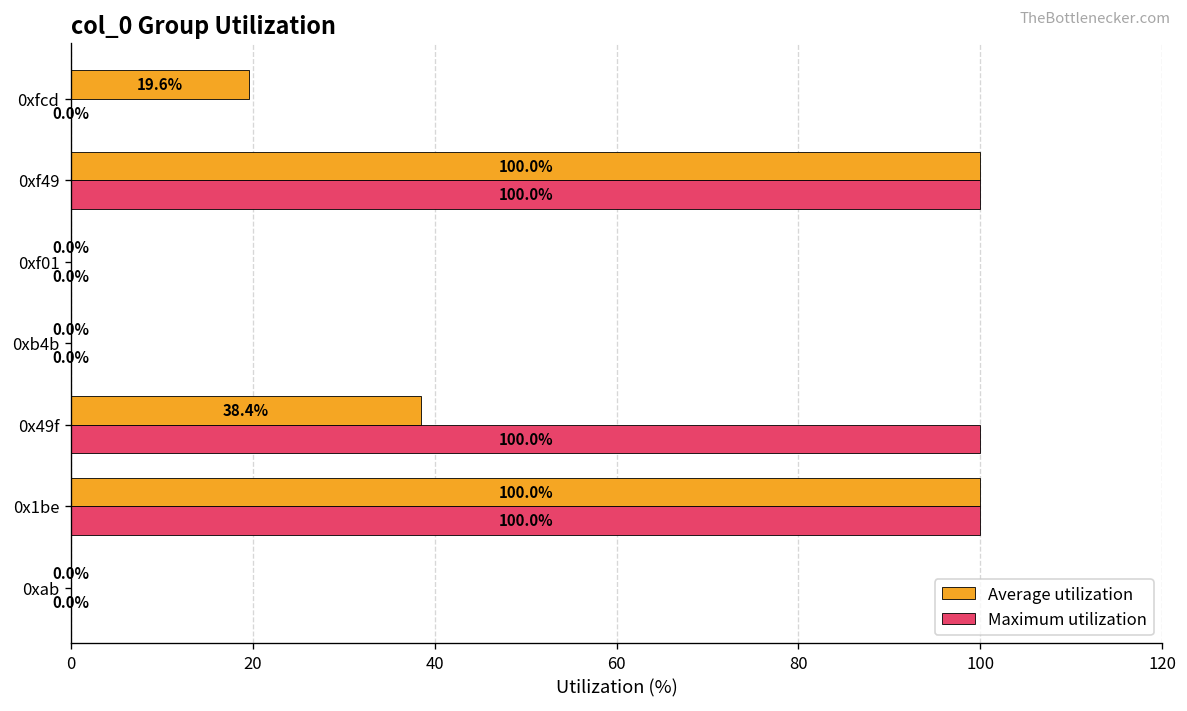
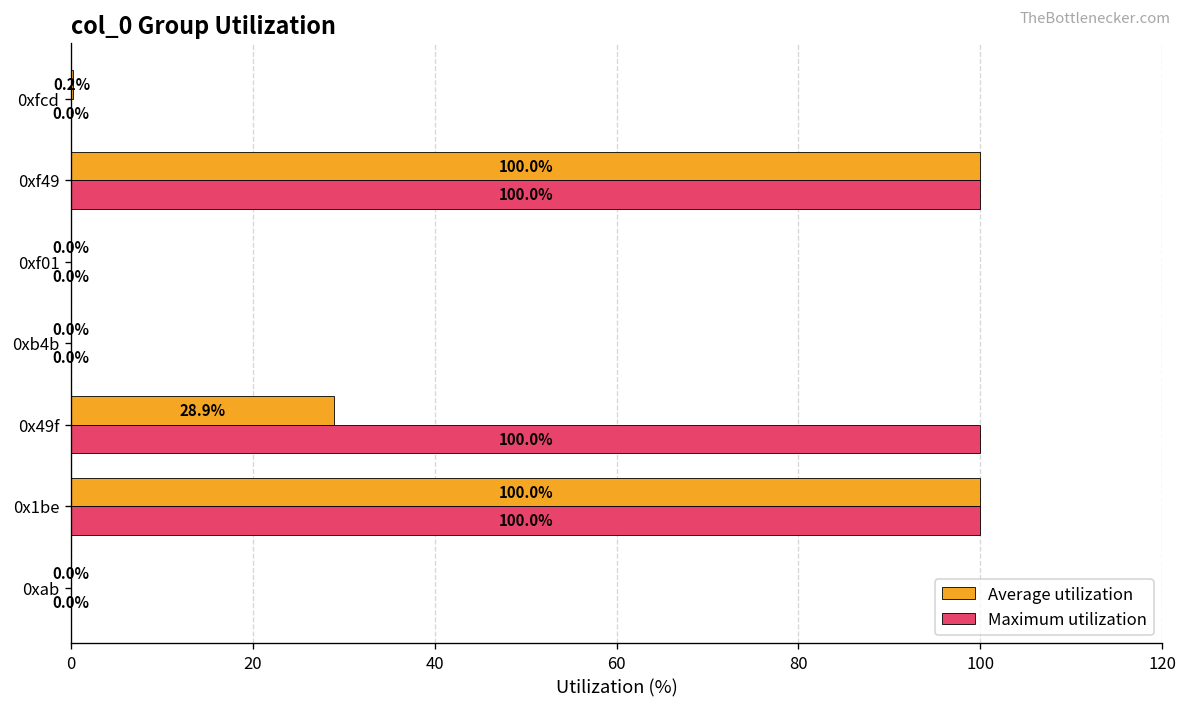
  {
    "Average utilization": {
-     "0xfcd": "19.6%",
+     "0xfcd": "0.2%",
      "0xf49": "100.0%",
      "0xf01": "0.0%",
      "0xb4b": "0.0%",
-     "0x49f": "38.4%",
+     "0x49f": "28.9%",
      "0x1be": "100.0%",
      "0xab": "0.0%"
    },
    "Maximum utilization": {
      "0xfcd": "0.0%",
      "0xf49": "100.0%",
      "0xf01": "0.0%",
      "0xb4b": "0.0%",
      "0x49f": "100.0%",
      "0x1be": "100.0%",
      "0xab": "0.0%"
    }
  }
